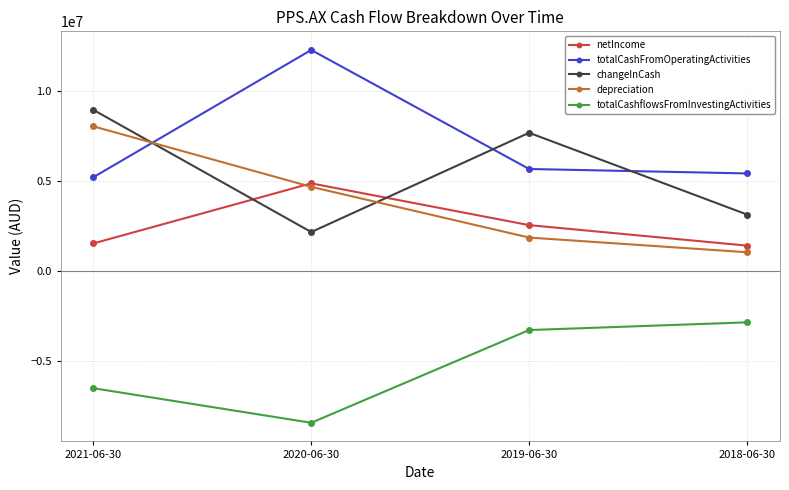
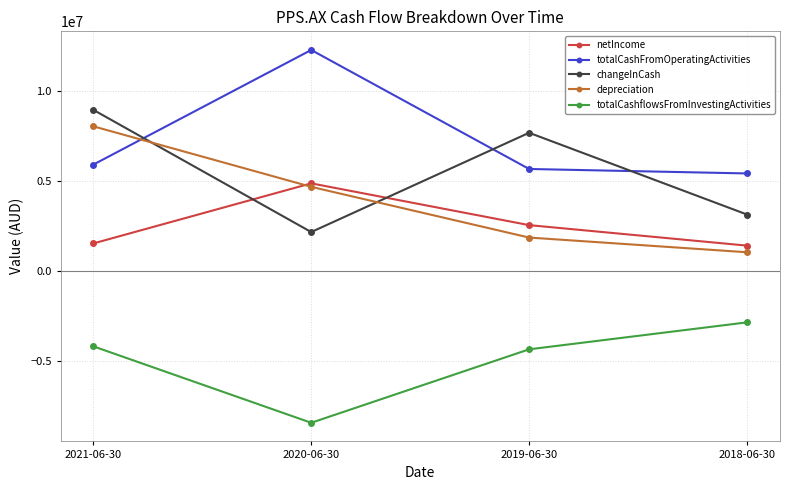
  {
    "totalCashFromOperatingActivities": {
-     "2021-06-30": 5200000,
+     "2021-06-30": 5900000,
      "2020-06-30": 12200000,
      "2019-06-30": 5700000,
      "2018-06-30": 5400000
    },
    "changeInCash": {
      "2021-06-30": 8900000,
      "2020-06-30": 2200000,
      "2019-06-30": 7700000,
      "2018-06-30": 3100000
    },
    "totalCashflowsFromInvestingActivities": {
-     "2021-06-30": -6500000,
+     "2021-06-30": -4200000,
      "2020-06-30": -8400000,
-     "2019-06-30": -3300000,
+     "2019-06-30": -4300000,
      "2018-06-30": -2800000
    }
  }
